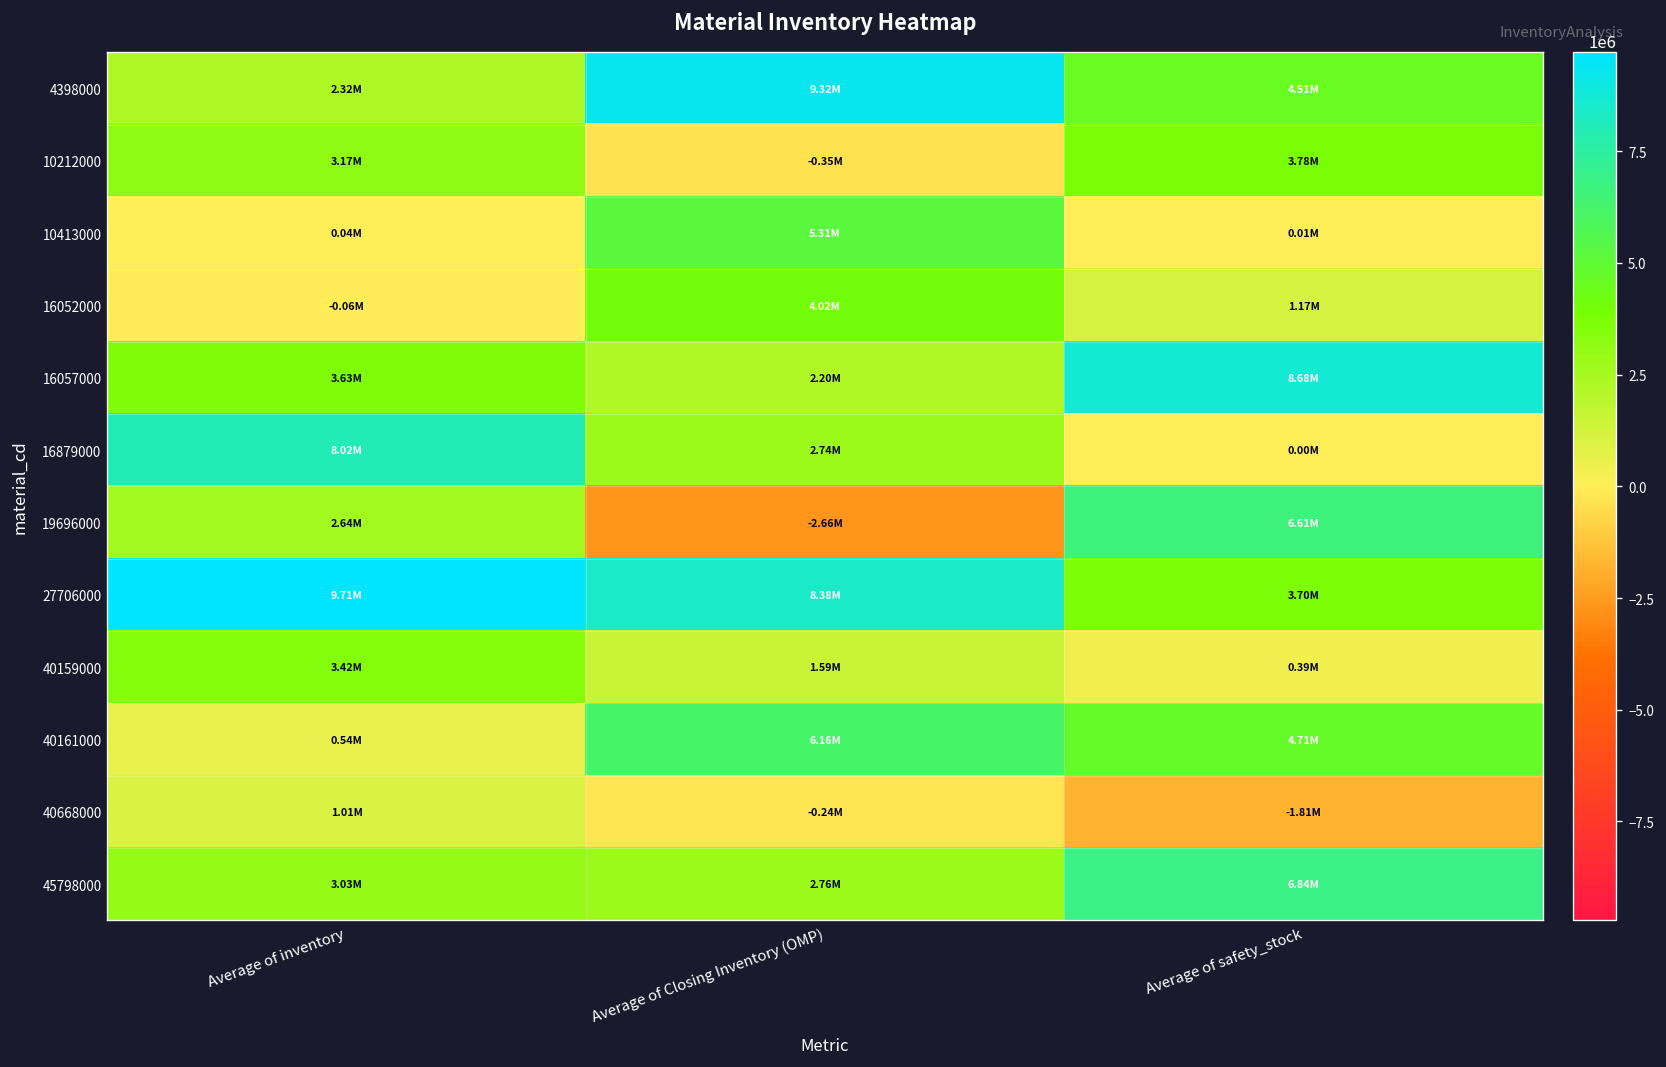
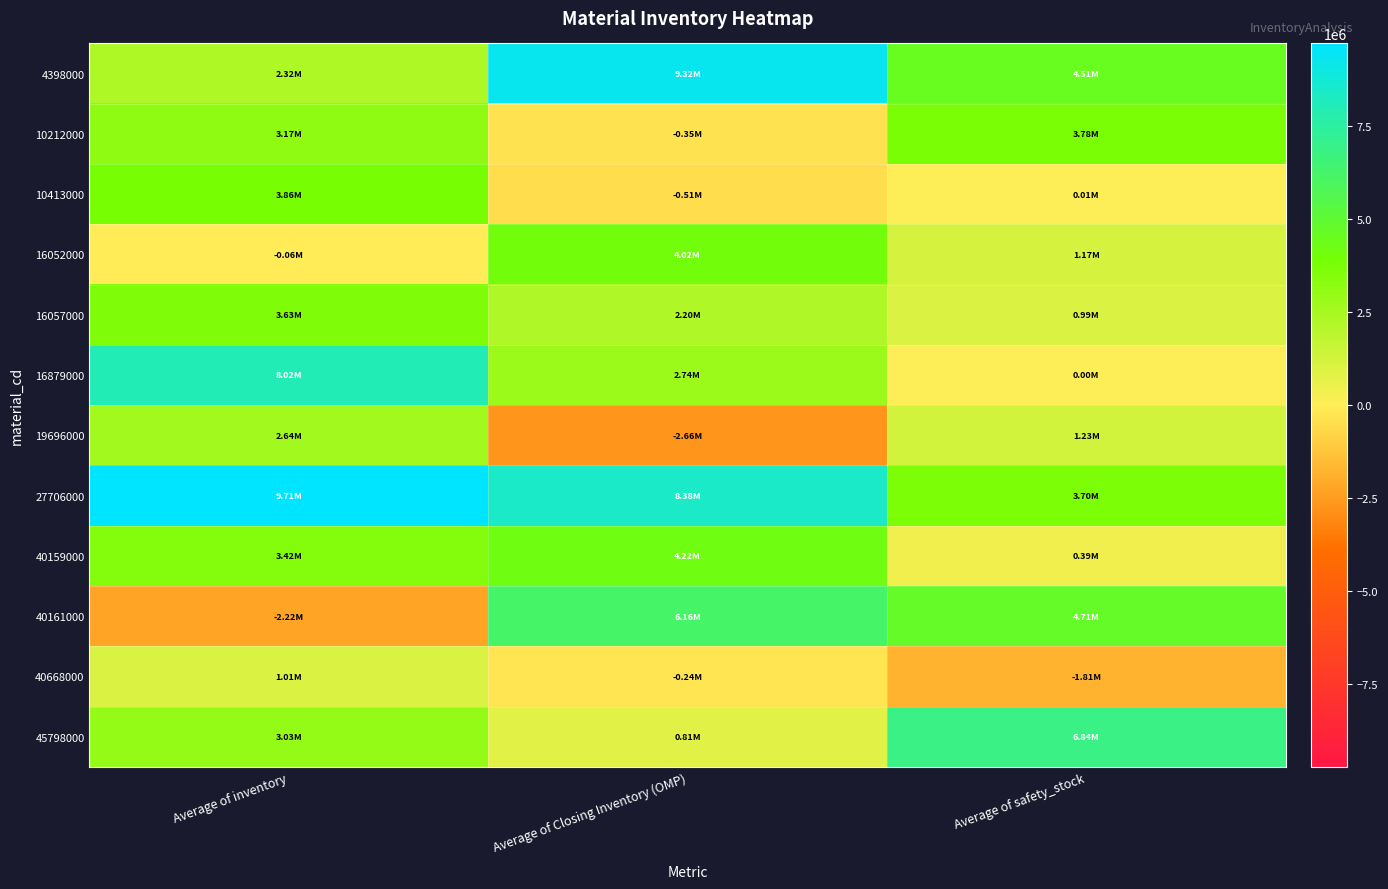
  {
    "4398000": {
      "Average of inventory": "2.32M",
      "Average of Closing Inventory (OMP)": "9.32M",
      "Average of safety_stock": "4.51M"
    },
    "10212000": {
      "Average of inventory": "3.17M",
      "Average of Closing Inventory (OMP)": "-0.35M",
      "Average of safety_stock": "3.78M"
    },
    "10413000": {
-     "Average of inventory": "0.04M",
-     "Average of Closing Inventory (OMP)": "5.31M",
+     "Average of inventory": "3.86M",
+     "Average of Closing Inventory (OMP)": "-0.51M",
      "Average of safety_stock": "0.01M"
    },
    "16052000": {
      "Average of inventory": "-0.06M",
      "Average of Closing Inventory (OMP)": "4.02M",
      "Average of safety_stock": "1.17M"
    },
    "16057000": {
      "Average of inventory": "3.63M",
      "Average of Closing Inventory (OMP)": "2.20M",
-     "Average of safety_stock": "8.68M"
+     "Average of safety_stock": "0.99M"
    },
    "16879000": {
      "Average of inventory": "8.02M",
      "Average of Closing Inventory (OMP)": "2.74M",
      "Average of safety_stock": "0.00M"
    },
    "19696000": {
      "Average of inventory": "2.64M",
      "Average of Closing Inventory (OMP)": "-2.66M",
-     "Average of safety_stock": "6.61M"
+     "Average of safety_stock": "1.23M"
    },
    "27706000": {
      "Average of inventory": "9.71M",
      "Average of Closing Inventory (OMP)": "8.38M",
      "Average of safety_stock": "3.70M"
    },
    "40159000": {
      "Average of inventory": "3.42M",
-     "Average of Closing Inventory (OMP)": "1.59M",
+     "Average of Closing Inventory (OMP)": "4.22M",
      "Average of safety_stock": "0.39M"
    },
    "40161000": {
-     "Average of inventory": "0.54M",
+     "Average of inventory": "-2.22M",
      "Average of Closing Inventory (OMP)": "6.16M",
      "Average of safety_stock": "4.71M"
    },
    "40668000": {
      "Average of inventory": "1.01M",
      "Average of Closing Inventory (OMP)": "-0.24M",
      "Average of safety_stock": "-1.81M"
    },
    "45798000": {
      "Average of inventory": "3.03M",
-     "Average of Closing Inventory (OMP)": "2.76M",
+     "Average of Closing Inventory (OMP)": "0.81M",
      "Average of safety_stock": "6.84M"
    }
  }
